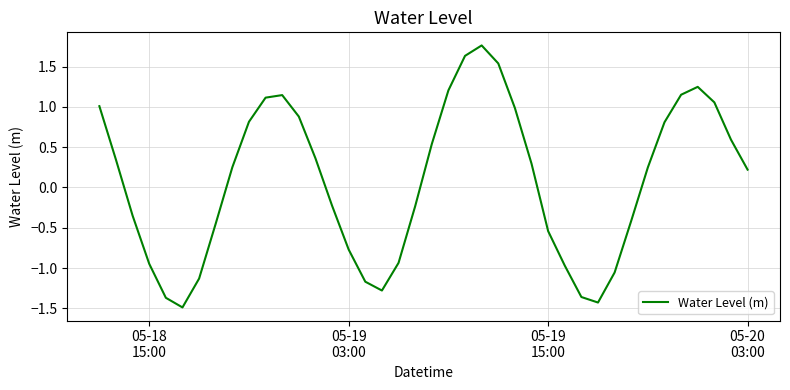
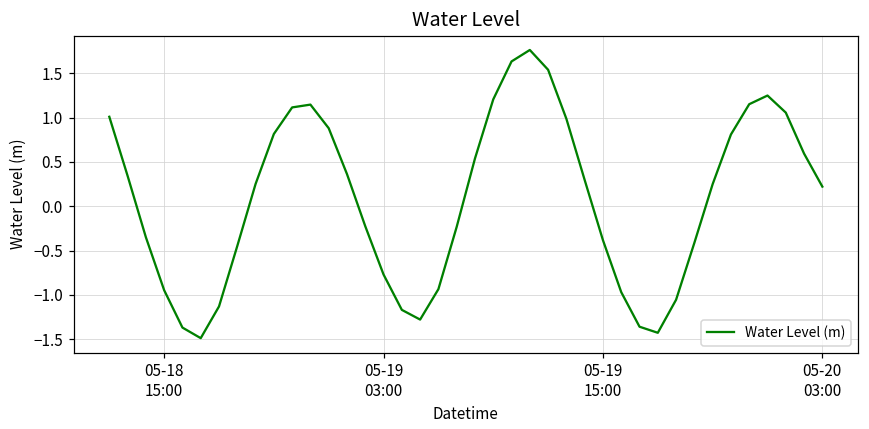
  {
    "05-18 15:00": -0.9,
    "05-19 03:00": -0.8,
-   "05-19 15:00": -0.5,
+   "05-19 15:00": -0.4,
    "05-20 03:00": 0.2
  }
